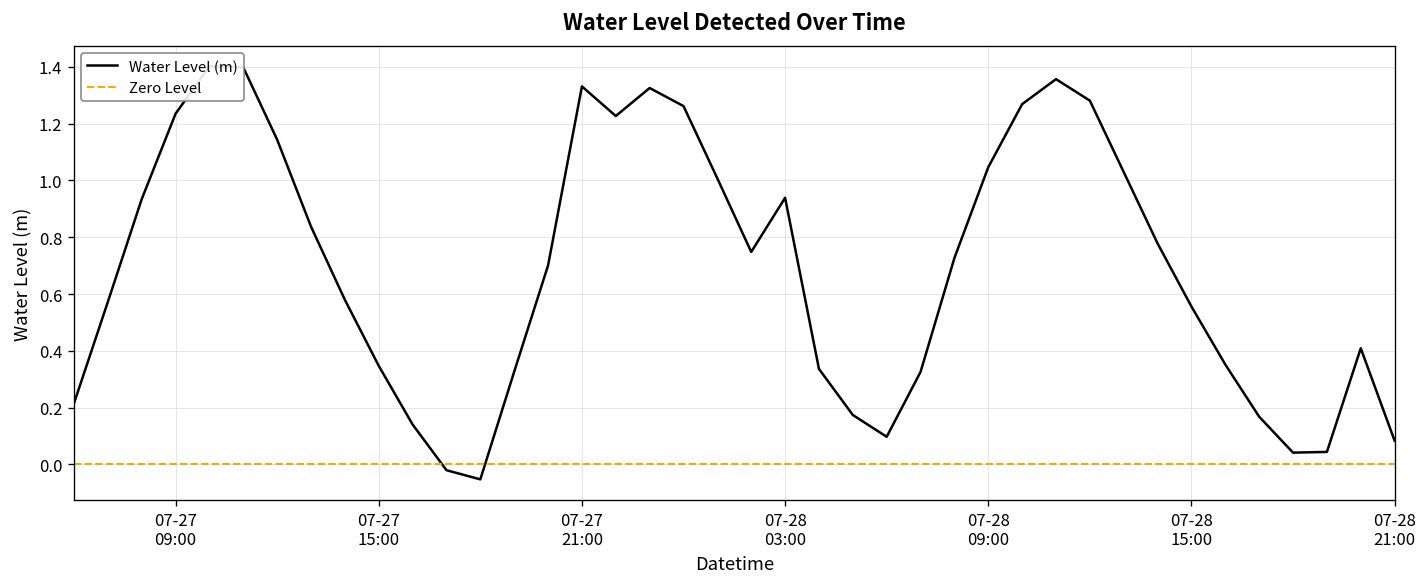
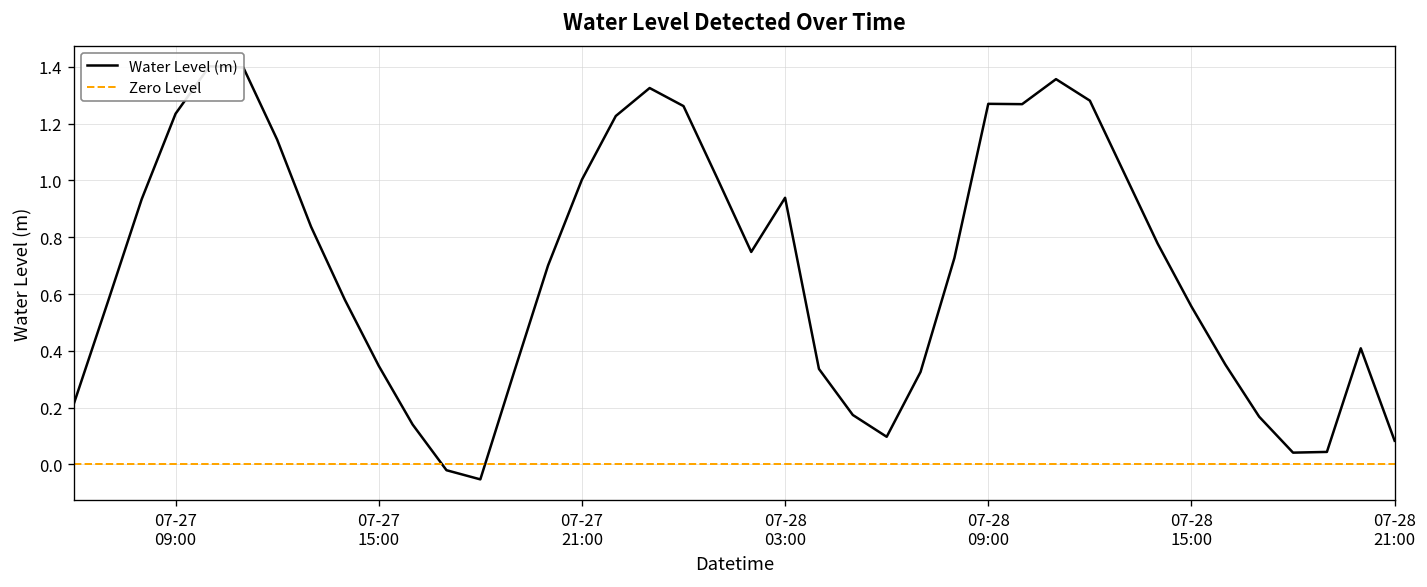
  {
    "07-27 09:00": 1.24,
    "07-27 15:00": 0.35,
-   "07-27 21:00": 1.33,
+   "07-27 21:00": 1.00,
    "07-28 03:00": 0.94,
-   "07-28 09:00": 1.05,
+   "07-28 09:00": 1.27,
    "07-28 15:00": 0.56,
    "07-28 21:00": 0.08
  }
